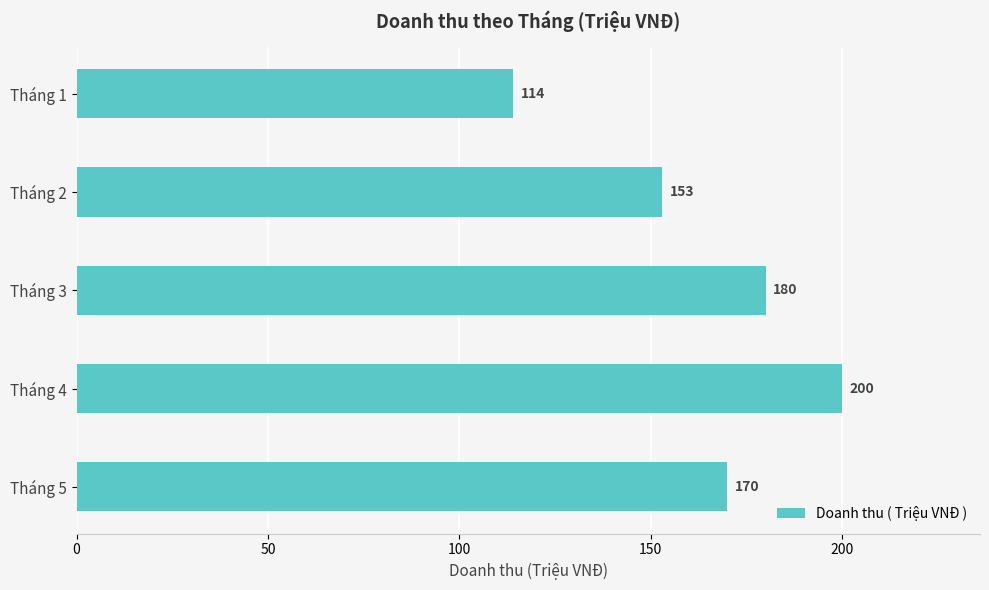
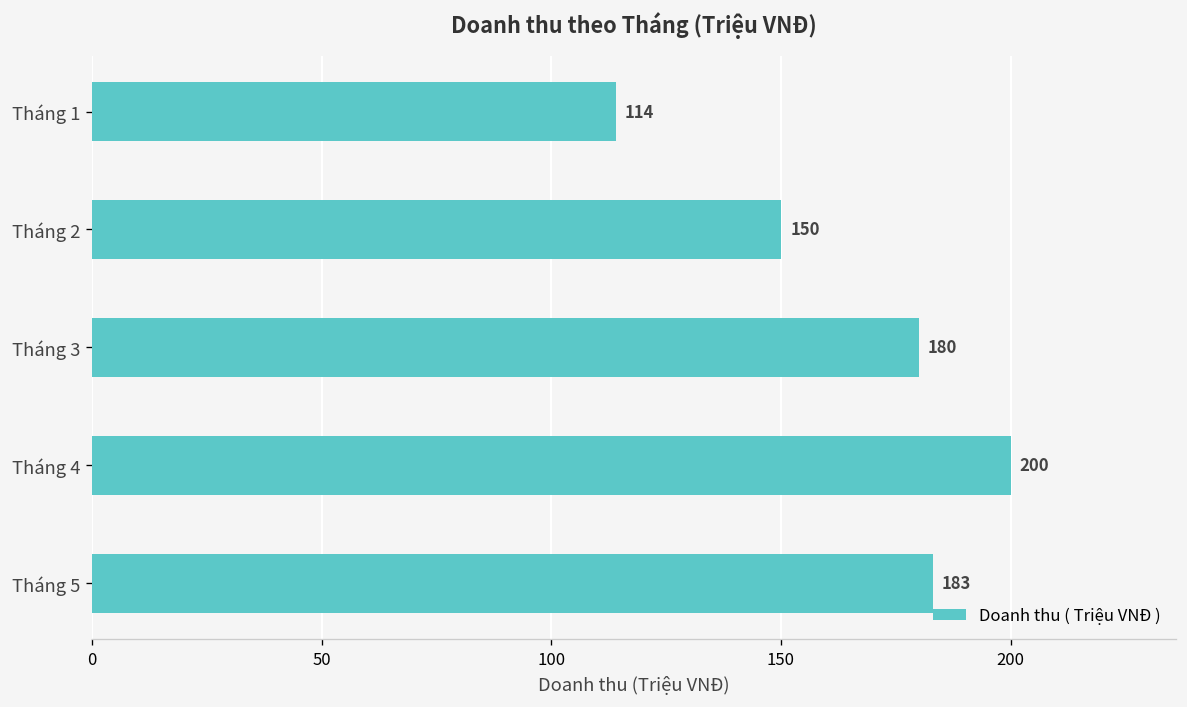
  {
    "Tháng 1": 114,
-   "Tháng 2": 153,
+   "Tháng 2": 150,
    "Tháng 3": 180,
    "Tháng 4": 200,
-   "Tháng 5": 170
+   "Tháng 5": 183
  }
